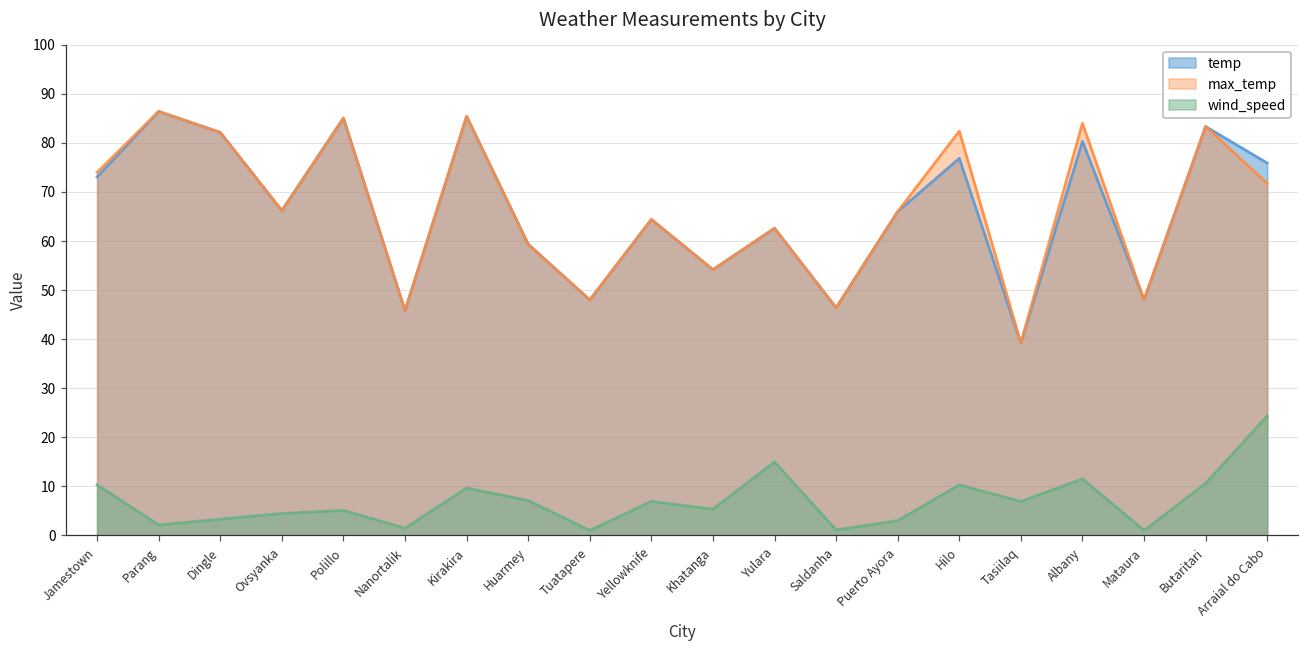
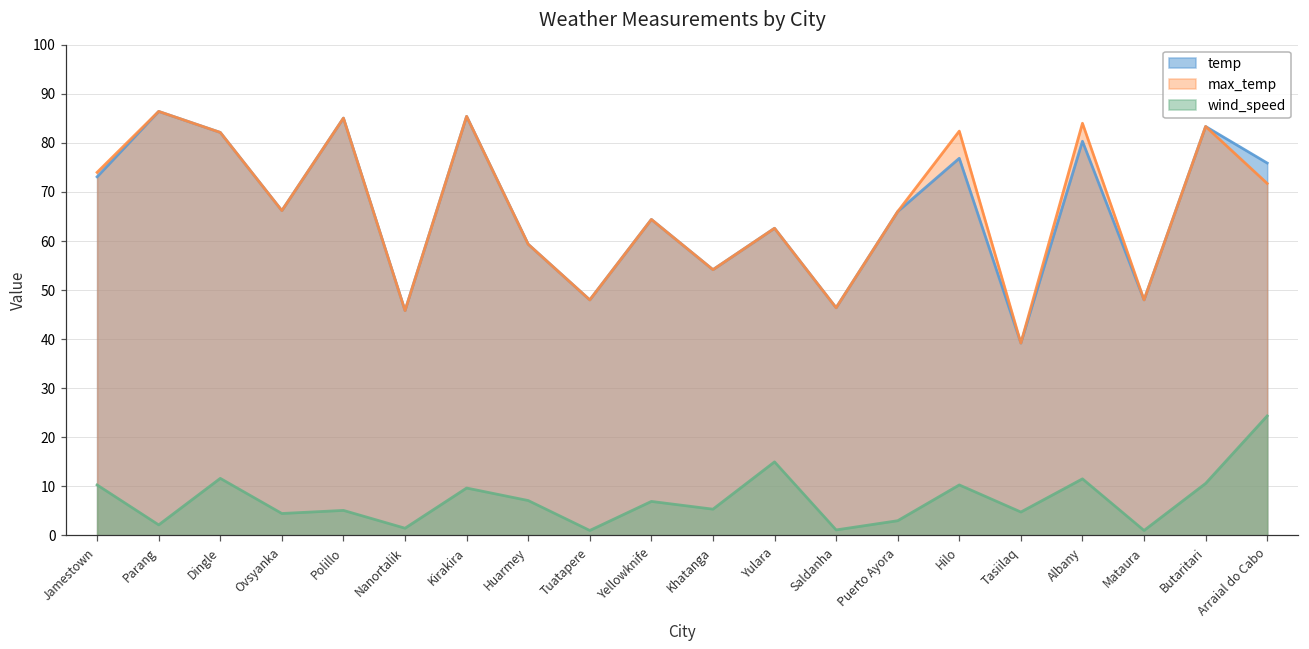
  {
    "temp": {
      "Jamestown": 73,
      "Hilo": 77,
      "Albany": 80,
      "Arraial do Cabo": 76
    },
    "max_temp": {
      "Jamestown": 74,
      "Hilo": 82,
      "Albany": 84,
      "Arraial do Cabo": 72
    },
    "wind_speed": {
      "Jamestown": 10,
      "Parang": 2,
-     "Dingle": 3,
+     "Dingle": 12,
      "Ovsyanka": 4,
      "Polillo": 5,
      "Nanortalik": 1,
      "Kirakira": 10,
      "Huarmey": 7,
      "Tuatapere": 1,
      "Yellowknife": 7,
      "Khatanga": 5,
      "Yulara": 15,
      "Saldanha": 1,
      "Puerto Ayora": 3,
      "Hilo": 10,
-     "Tasiilaq": 7,
+     "Tasiilaq": 5,
      "Albany": 12,
      "Mataura": 1,
      "Butaritari": 11,
      "Arraial do Cabo": 24
    }
  }
